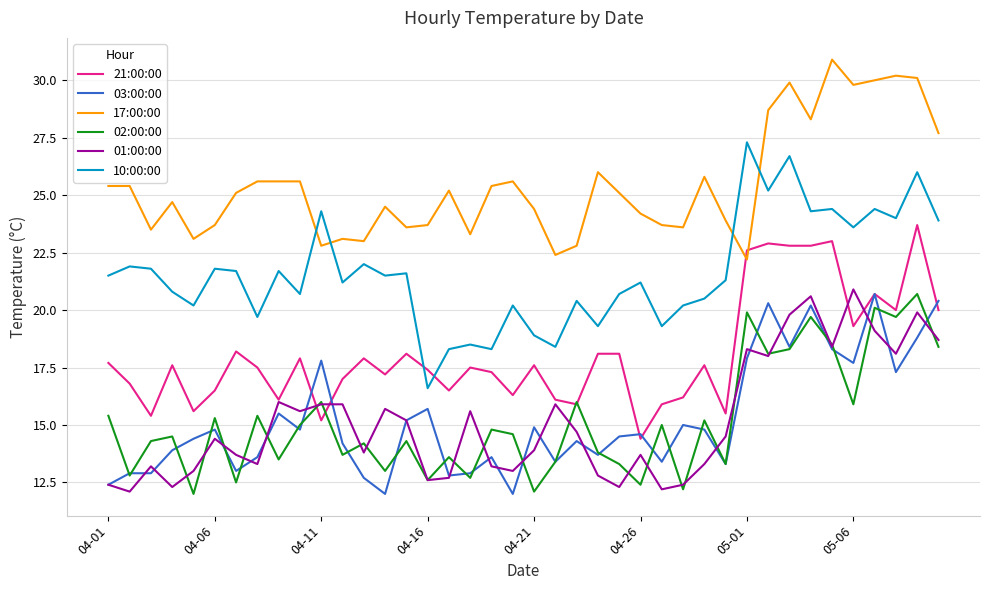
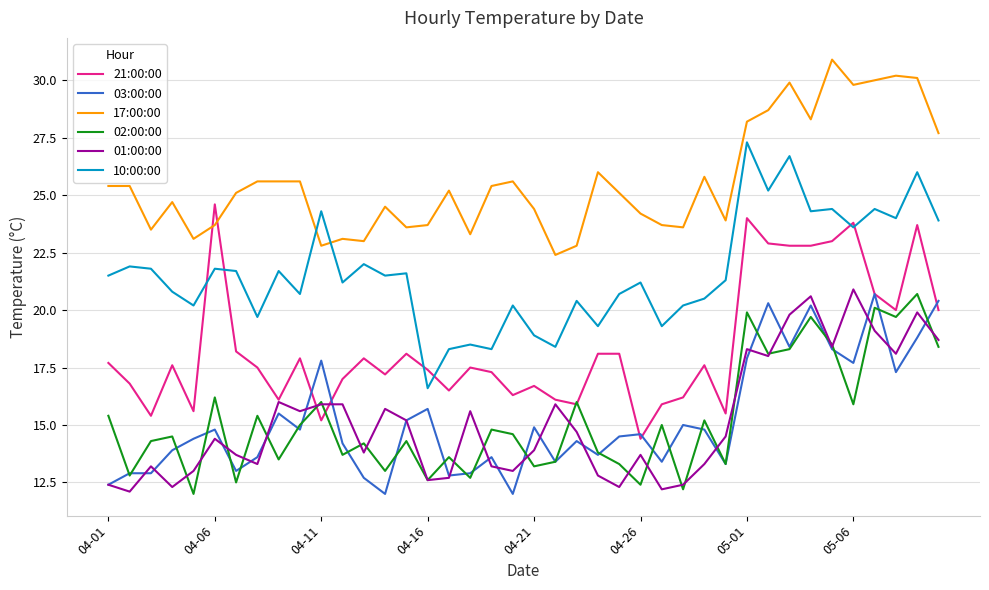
  {
    "21:00:00": {
      "04-01": 17.7,
-     "04-06": 16.5,
+     "04-06": 24.6,
      "04-11": 15.2,
      "04-16": 17.4,
-     "04-21": 17.6,
+     "04-21": 16.7,
      "04-26": 14.4,
-     "05-01": 22.6,
-     "05-06": 19.3
+     "05-01": 24.0,
+     "05-06": 23.8
    },
    "03:00:00": {
      "04-06": 14.8,
      "04-11": 17.8,
      "04-16": 15.7,
      "04-21": 14.9,
      "04-26": 14.6,
      "05-01": 17.9,
      "05-06": 17.7
    },
    "17:00:00": {
      "04-01": 25.4,
      "04-06": 23.7,
      "04-11": 22.8,
      "04-16": 23.7,
      "04-21": 24.4,
      "04-26": 24.2,
-     "05-01": 22.2,
+     "05-01": 28.2,
      "05-06": 29.8
    },
    "02:00:00": {
      "04-01": 15.4,
-     "04-06": 15.3,
-     "04-21": 12.1,
+     "04-06": 16.2,
+     "04-21": 13.2,
      "04-26": 12.4,
      "05-01": 19.9,
      "05-06": 15.9
    },
    "01:00:00": {
      "04-06": 14.4,
      "04-21": 13.9,
      "04-26": 13.7,
      "05-01": 18.3,
      "05-06": 20.9
    },
    "10:00:00": {
      "04-01": 21.5,
      "04-06": 21.8,
      "04-11": 24.3,
      "04-16": 16.6,
      "04-21": 18.9,
      "04-26": 21.2,
      "05-01": 27.3,
      "05-06": 23.6
    }
  }
